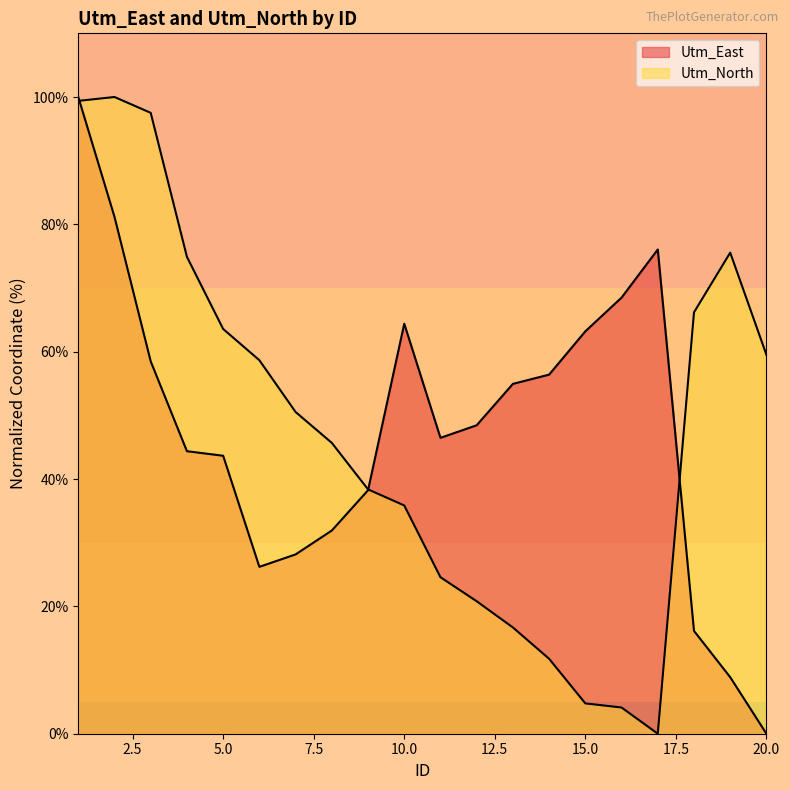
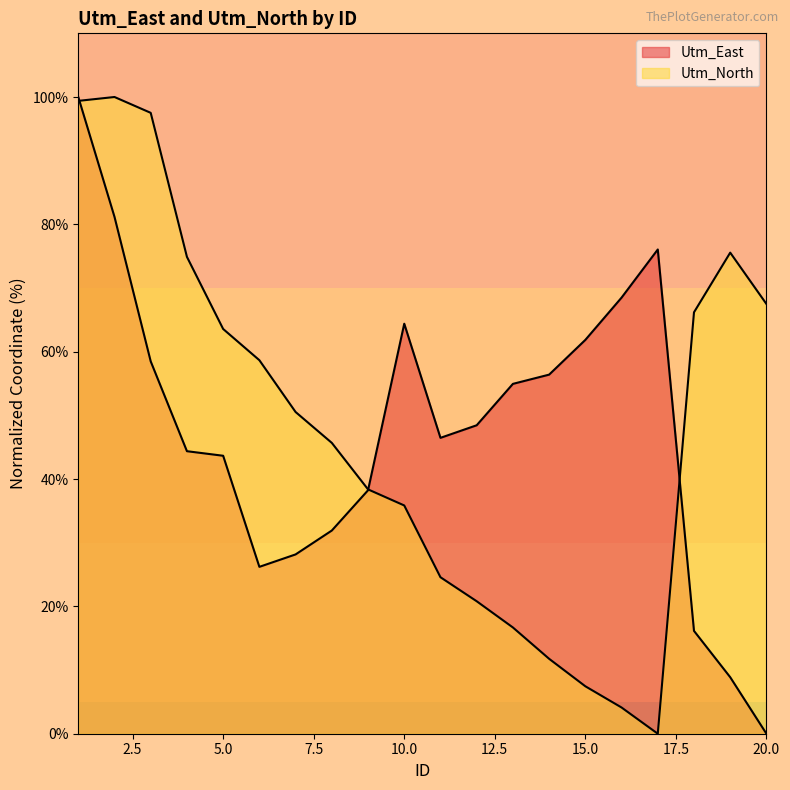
  {
    "Utm_East": {
      "5.0": "44%",
      "10.0": "64%",
-     "15.0": "63%",
+     "15.0": "62%",
      "20.0": "0%"
    },
    "Utm_North": {
      "5.0": "64%",
      "10.0": "36%",
-     "15.0": "5%",
-     "20.0": "60%"
+     "15.0": "7%",
+     "20.0": "67%"
    }
  }
